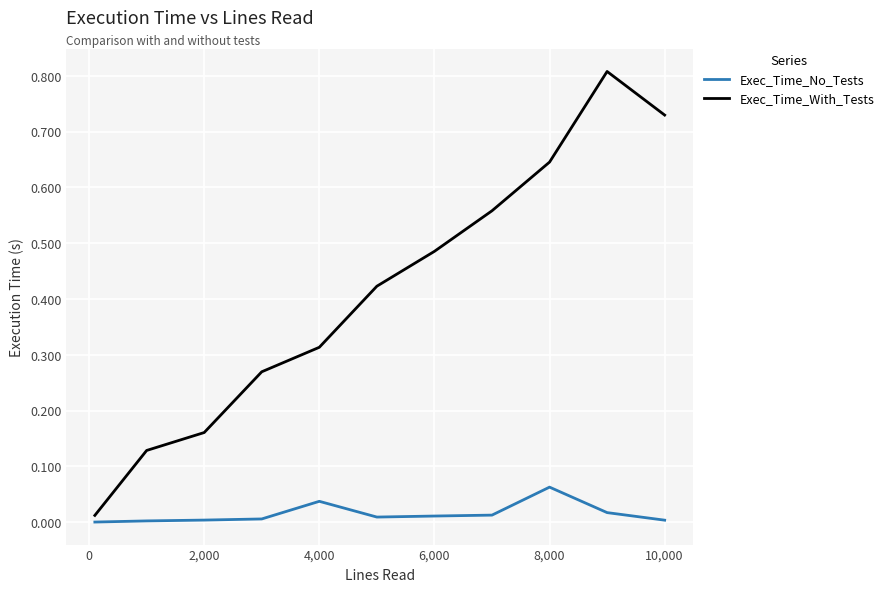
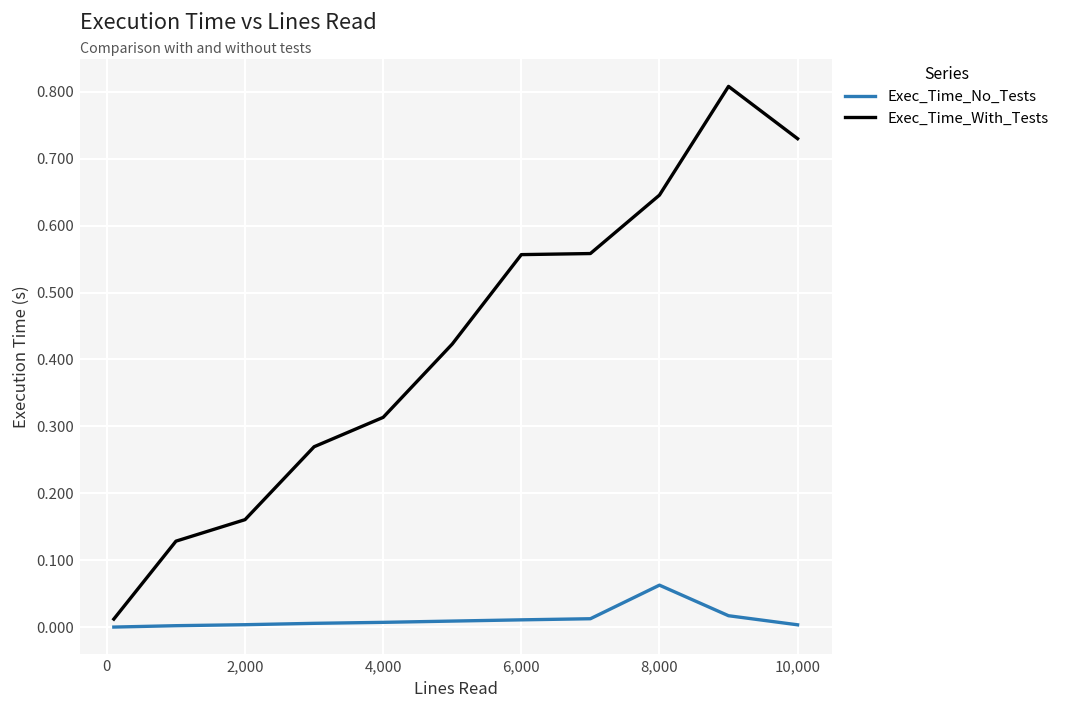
  {
    "Exec_Time_No_Tests": {
      "2,000": 0.00,
-     "4,000": 0.04,
+     "4,000": 0.01,
      "6,000": 0.01,
      "8,000": 0.06,
      "10,000": 0.00
    },
    "Exec_Time_With_Tests": {
      "2,000": 0.16,
      "4,000": 0.31,
-     "6,000": 0.49,
+     "6,000": 0.56,
      "8,000": 0.65,
      "10,000": 0.73
    }
  }
